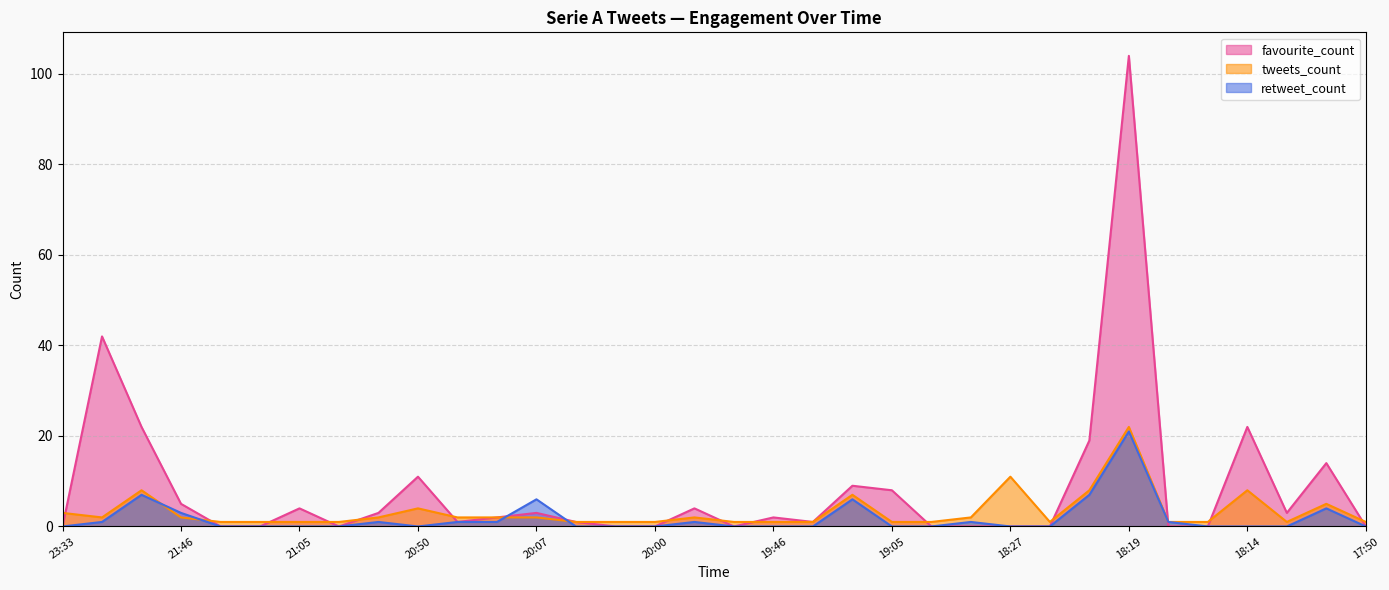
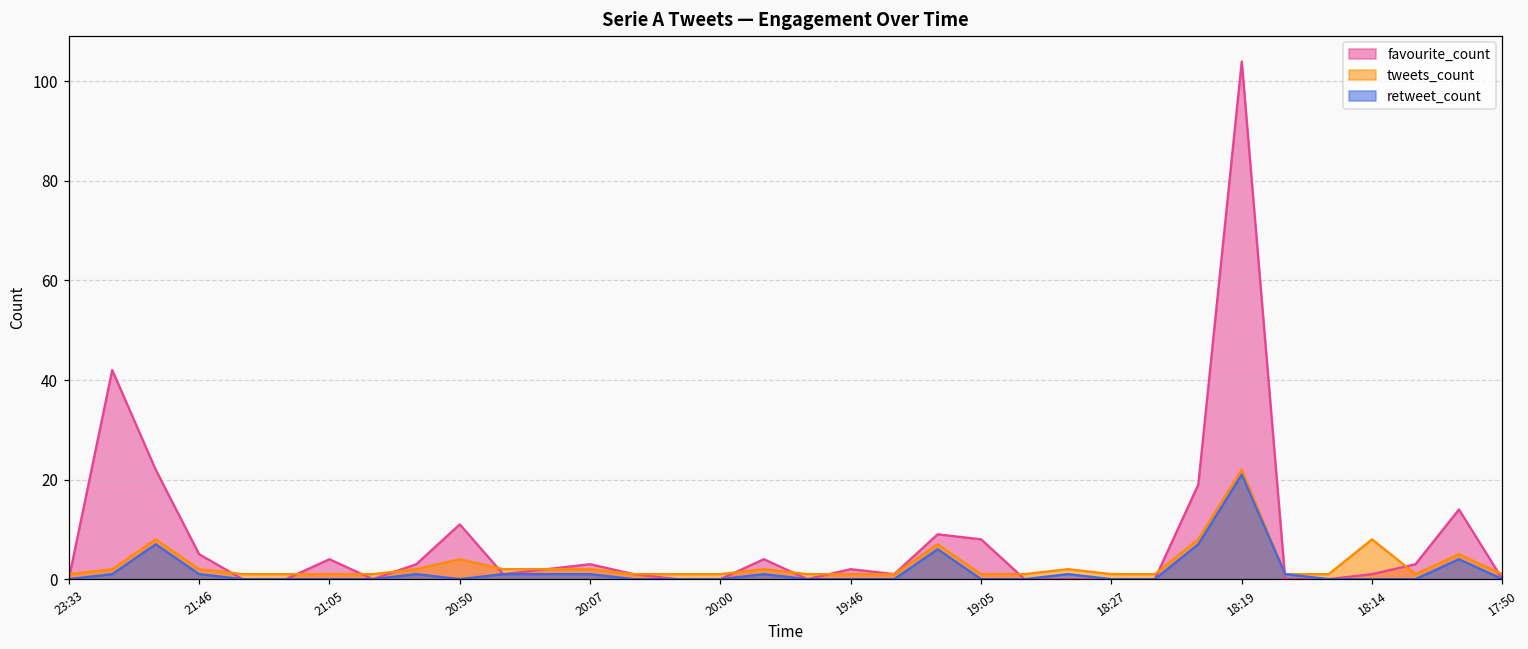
  {
    "favourite_count": {
      "21:46": 5,
      "21:05": 4,
      "20:50": 11,
      "20:07": 3,
      "19:46": 2,
      "19:05": 8,
      "18:19": 104,
-     "18:14": 22
+     "18:14": 1
    },
    "tweets_count": {
-     "23:33": 3,
+     "23:33": 1,
      "21:46": 2,
      "21:05": 1,
      "20:50": 4,
      "20:07": 2,
      "19:46": 1,
      "19:05": 1,
-     "18:27": 11,
+     "18:27": 1,
      "18:19": 22,
      "18:14": 8,
      "17:50": 1
    },
    "retweet_count": {
-     "21:46": 3,
+     "21:46": 1,
      "21:05": 0,
      "20:50": 0,
-     "20:07": 6,
+     "20:07": 1,
      "19:46": 0,
      "19:05": 0,
      "18:19": 21,
      "18:14": 0
    }
  }
